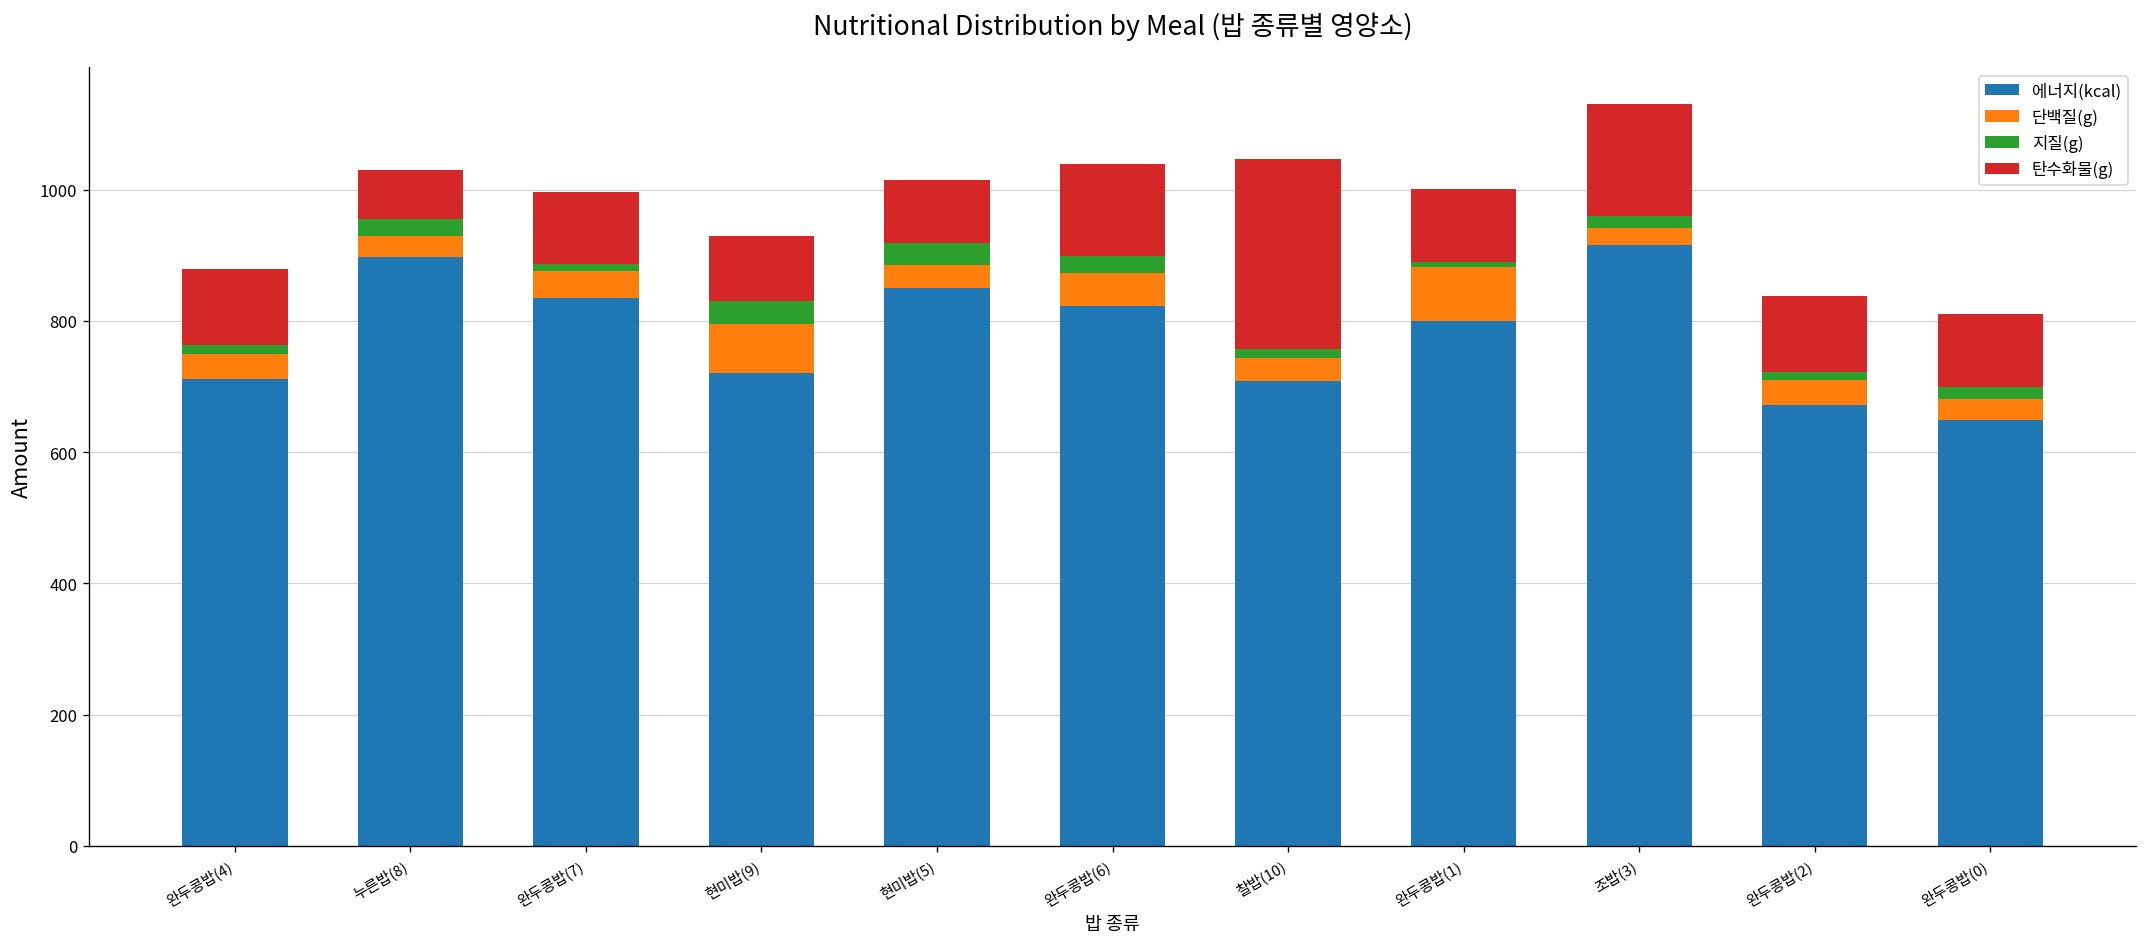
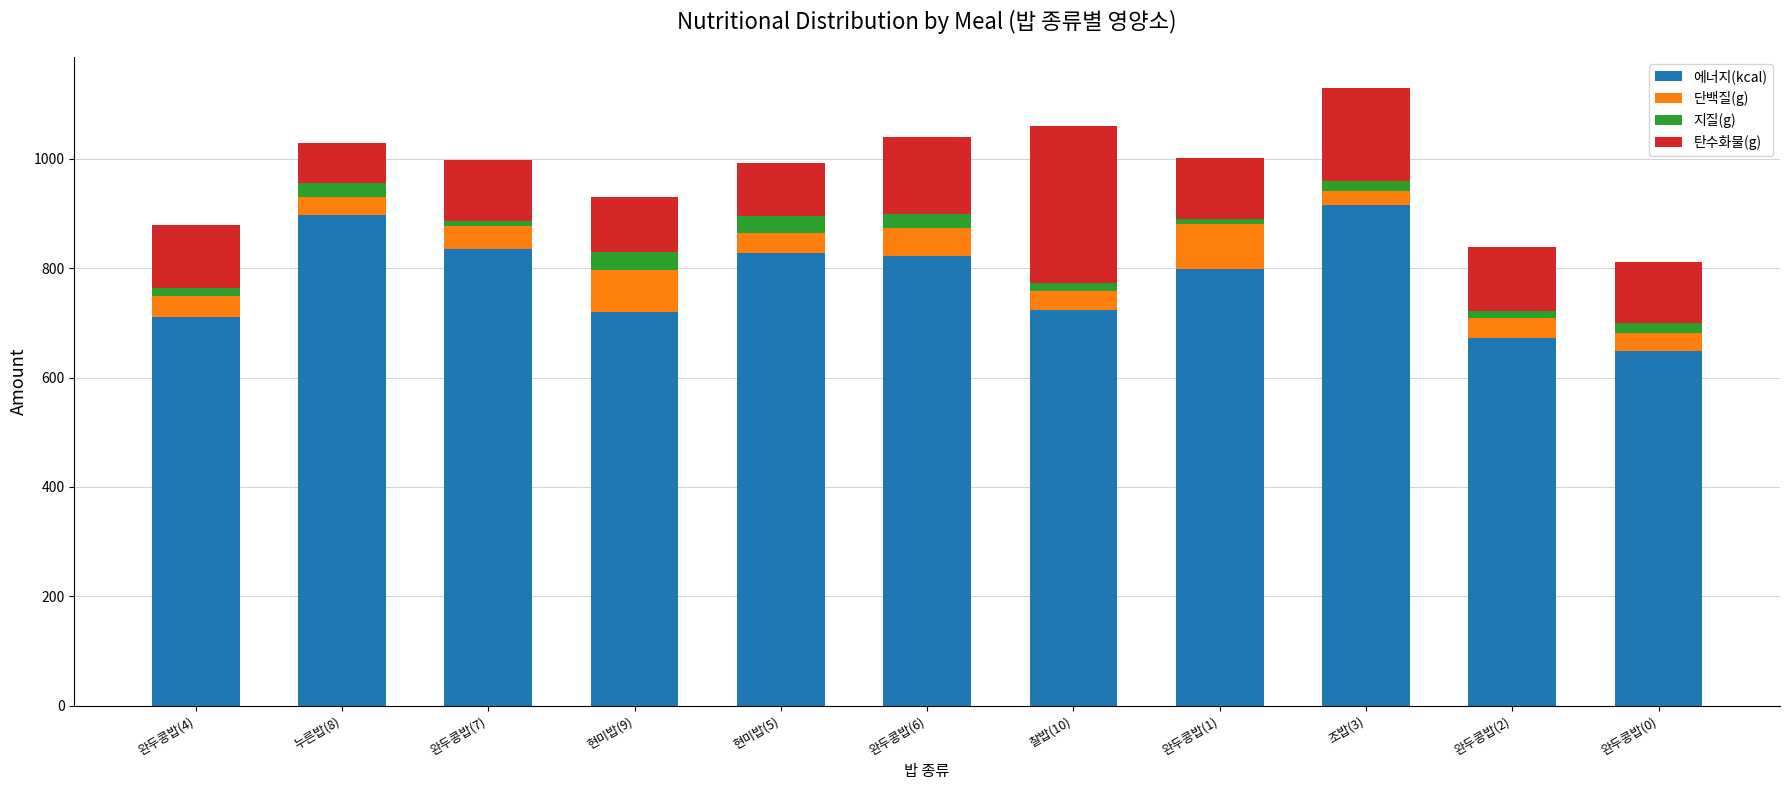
  {
    "에너지(kcal)": {
      "완두콩밥(4)": 710,
      "누른밥(8)": 900,
      "완두콩밥(7)": 830,
      "현미밥(9)": 720,
-     "현미밥(5)": 850,
+     "현미밥(5)": 830,
      "완두콩밥(6)": 820,
-     "찰밥(10)": 710,
+     "찰밥(10)": 720,
      "완두콩밥(1)": 800,
      "조밥(3)": 920,
      "완두콩밥(2)": 670,
      "완두콩밥(0)": 650
    },
    "단백질(g)": {
      "완두콩밥(4)": 40,
      "누른밥(8)": 30,
      "완두콩밥(7)": 40,
      "현미밥(9)": 80,
      "현미밥(5)": 40,
      "완두콩밥(6)": 50,
      "찰밥(10)": 30,
      "완두콩밥(1)": 80,
      "조밥(3)": 30,
      "완두콩밥(2)": 40,
      "완두콩밥(0)": 30
    },
    "지질(g)": {
      "완두콩밥(4)": 10,
      "누른밥(8)": 30,
      "완두콩밥(7)": 10,
      "현미밥(9)": 30,
      "현미밥(5)": 30,
      "완두콩밥(6)": 30,
      "찰밥(10)": 10,
      "완두콩밥(1)": 10,
      "조밥(3)": 20,
      "완두콩밥(2)": 10,
      "완두콩밥(0)": 20
    },
    "탄수화물(g)": {
      "완두콩밥(4)": 120,
      "누른밥(8)": 70,
      "완두콩밥(7)": 110,
      "현미밥(9)": 100,
      "현미밥(5)": 100,
      "완두콩밥(6)": 140,
      "찰밥(10)": 290,
      "완두콩밥(1)": 110,
      "조밥(3)": 170,
      "완두콩밥(2)": 120,
      "완두콩밥(0)": 110
    }
  }
